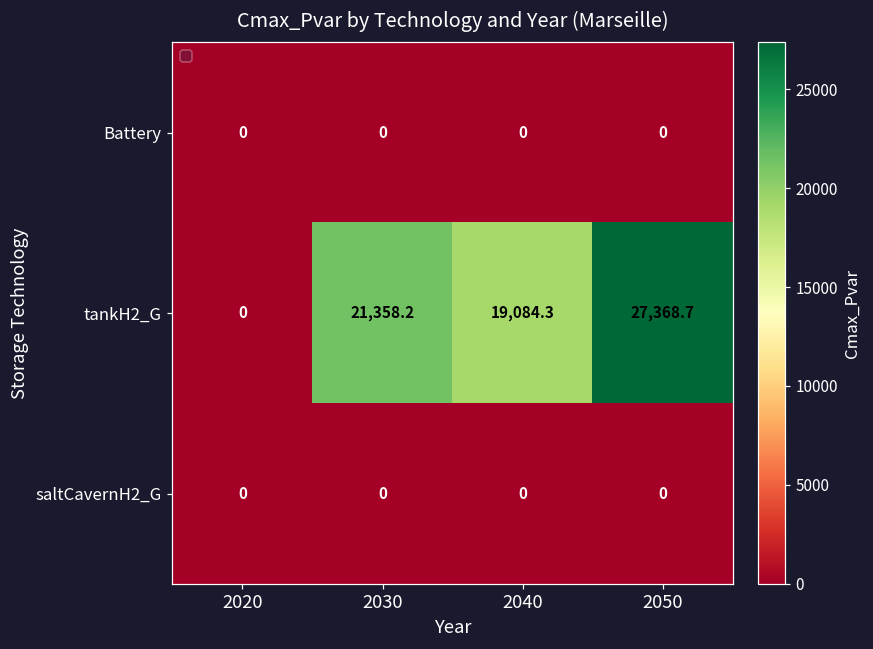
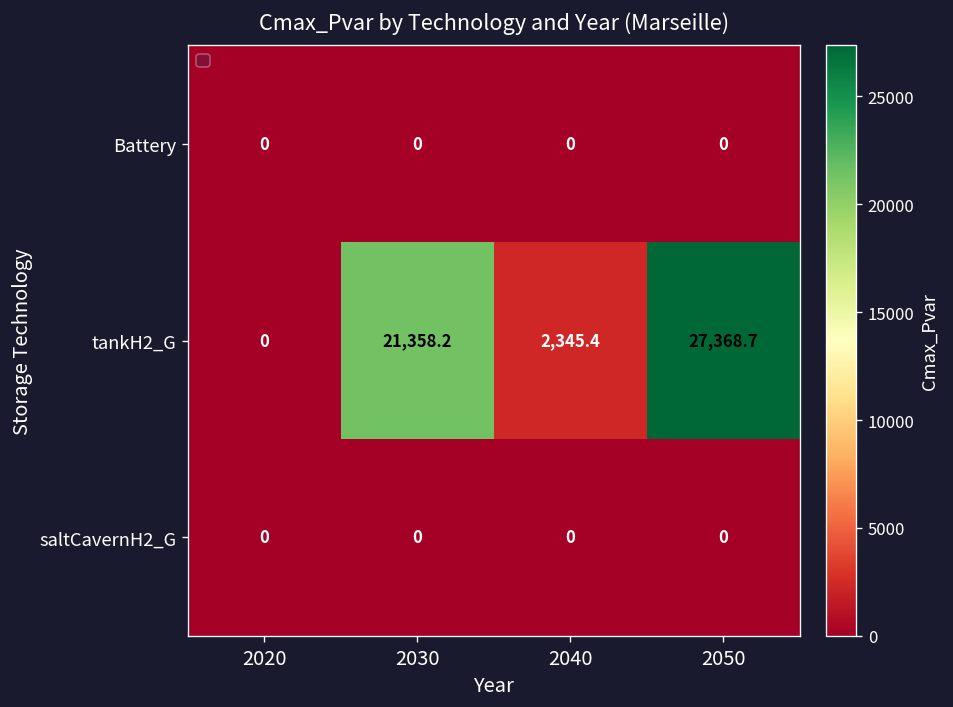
  {
    "Battery": {
      "2020": "0",
      "2030": "0",
      "2040": "0",
      "2050": "0"
    },
    "tankH2_G": {
      "2020": "0",
      "2030": "21,358.2",
-     "2040": "19,084.3",
+     "2040": "2,345.4",
      "2050": "27,368.7"
    },
    "saltCavernH2_G": {
      "2020": "0",
      "2030": "0",
      "2040": "0",
      "2050": "0"
    }
  }
